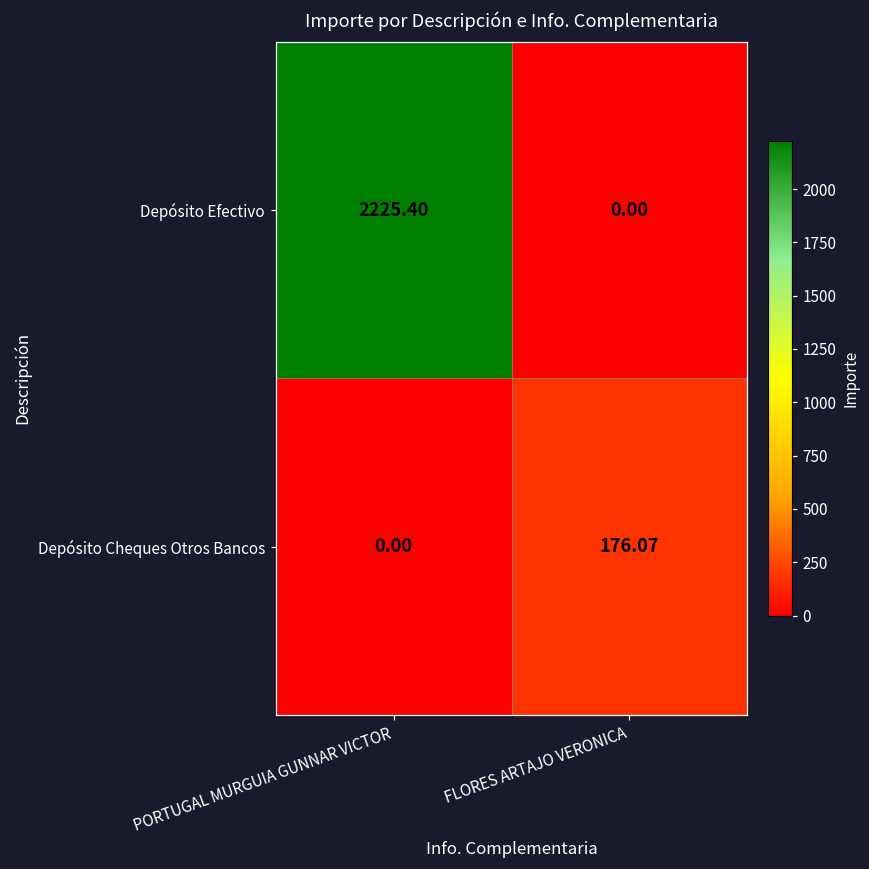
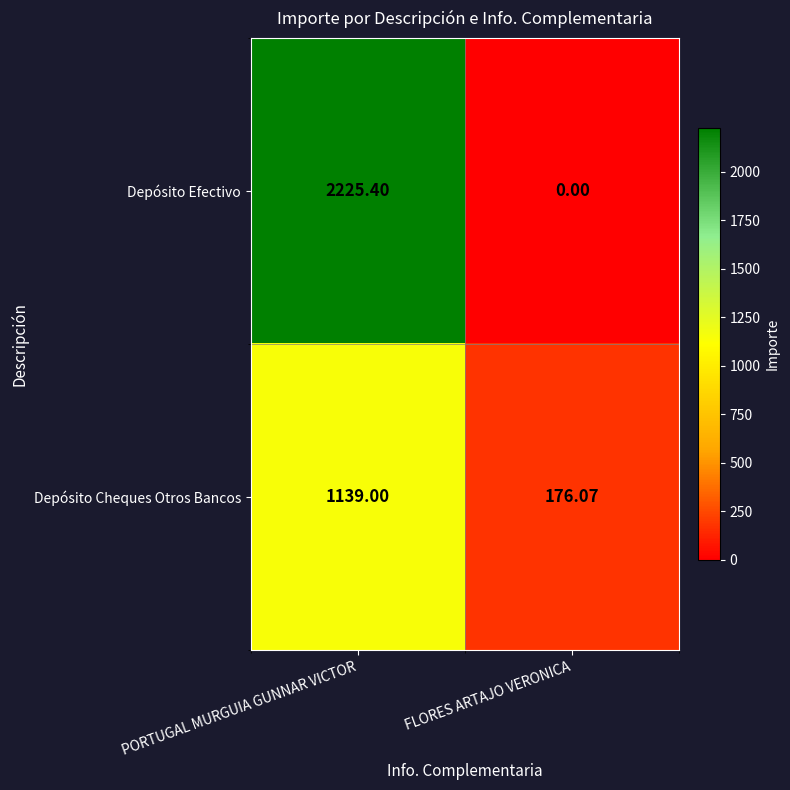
  {
    "Depósito Efectivo": {
      "PORTUGAL MURGUIA GUNNAR VICTOR": 2225.40,
      "FLORES ARTAJO VERONICA": 0.00
    },
    "Depósito Cheques Otros Bancos": {
-     "PORTUGAL MURGUIA GUNNAR VICTOR": 0.00,
+     "PORTUGAL MURGUIA GUNNAR VICTOR": 1139.00,
      "FLORES ARTAJO VERONICA": 176.07
    }
  }
